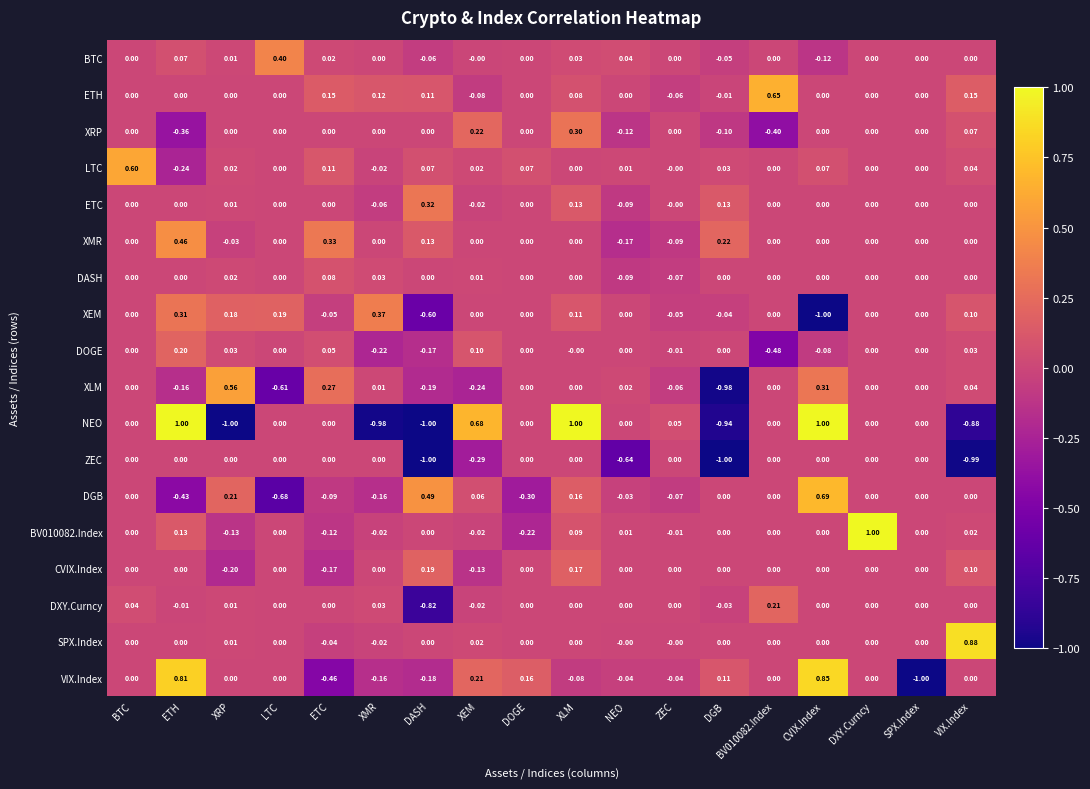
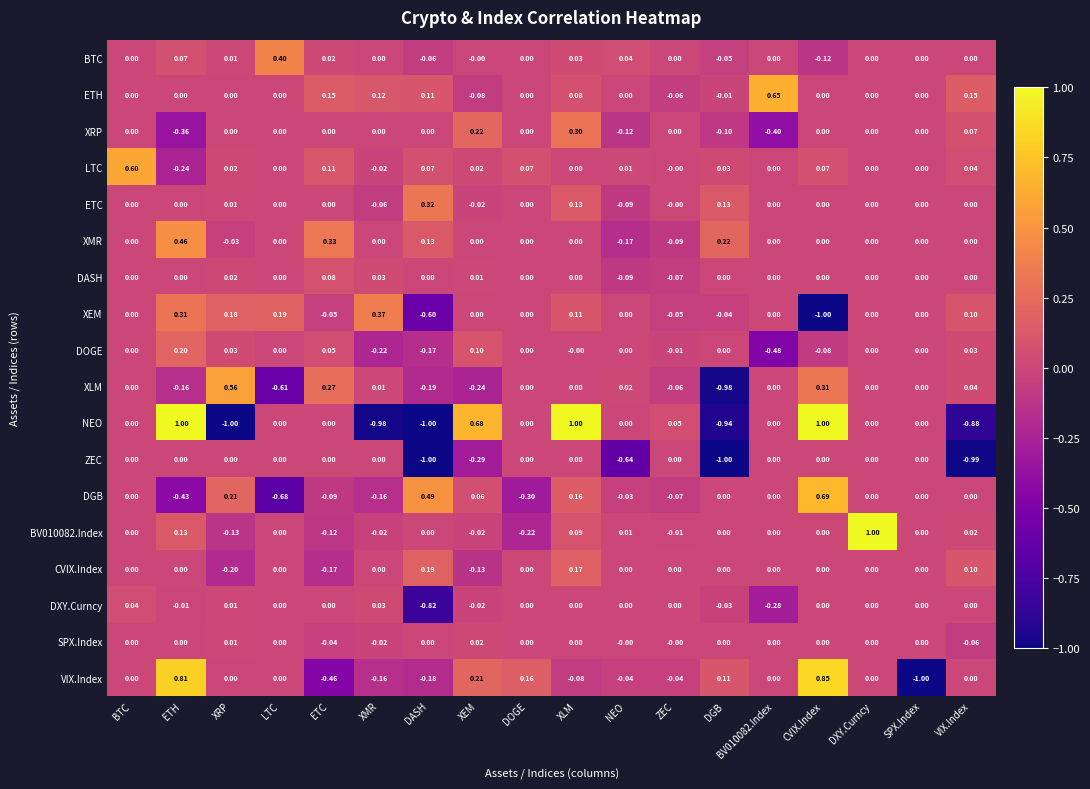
  {
    "DXY.Curncy": {
      "BTC": 0.04,
      "ETH": -0.01,
      "XRP": 0.01,
      "LTC": 0.00,
      "ETC": 0.00,
      "XMR": 0.03,
      "DASH": -0.82,
      "XEM": -0.02,
      "DOGE": 0.00,
      "XLM": 0.00,
      "NEO": 0.00,
      "ZEC": 0.00,
      "DGB": -0.03,
-     "BV010082.Index": 0.21,
+     "BV010082.Index": -0.28,
      "CVIX.Index": 0.00,
      "DXY.Curncy": 0.00,
      "SPX.Index": 0.00,
      "VIX.Index": 0.00
    },
    "SPX.Index": {
      "BTC": 0.00,
      "ETH": 0.00,
      "XRP": 0.01,
      "LTC": 0.00,
      "ETC": -0.04,
      "XMR": -0.02,
      "DASH": 0.00,
      "XEM": 0.02,
      "DOGE": 0.00,
      "XLM": 0.00,
      "NEO": -0.00,
      "ZEC": -0.00,
      "DGB": 0.00,
      "BV010082.Index": 0.00,
      "CVIX.Index": 0.00,
      "DXY.Curncy": 0.00,
      "SPX.Index": 0.00,
-     "VIX.Index": 0.88
+     "VIX.Index": -0.06
    }
  }
